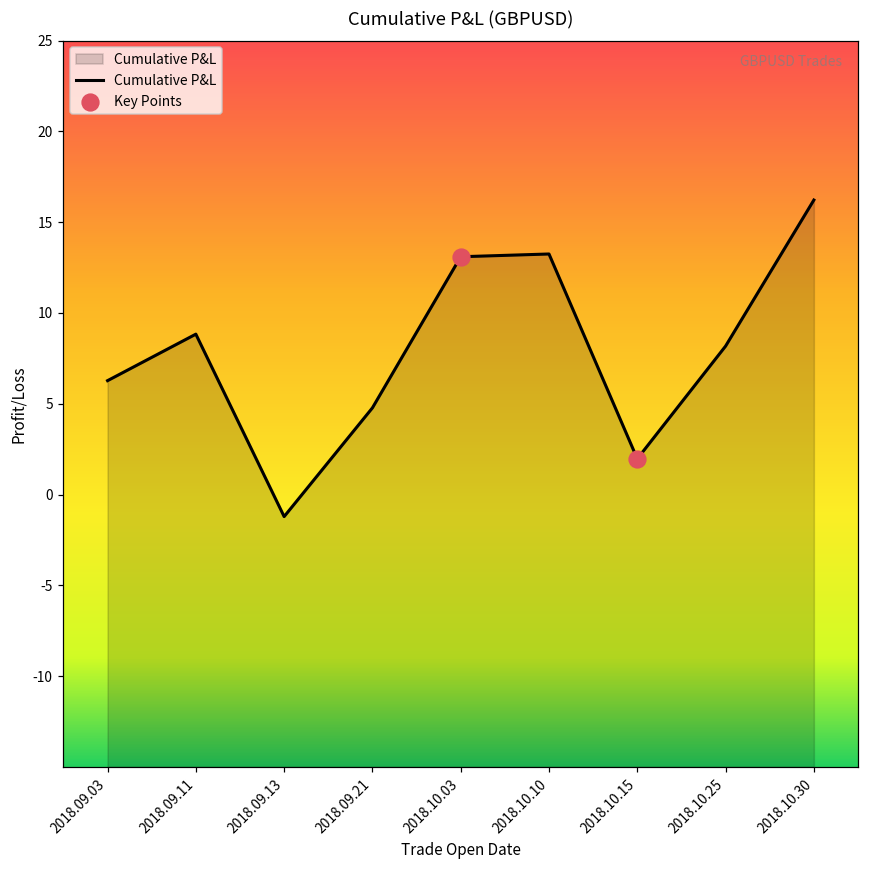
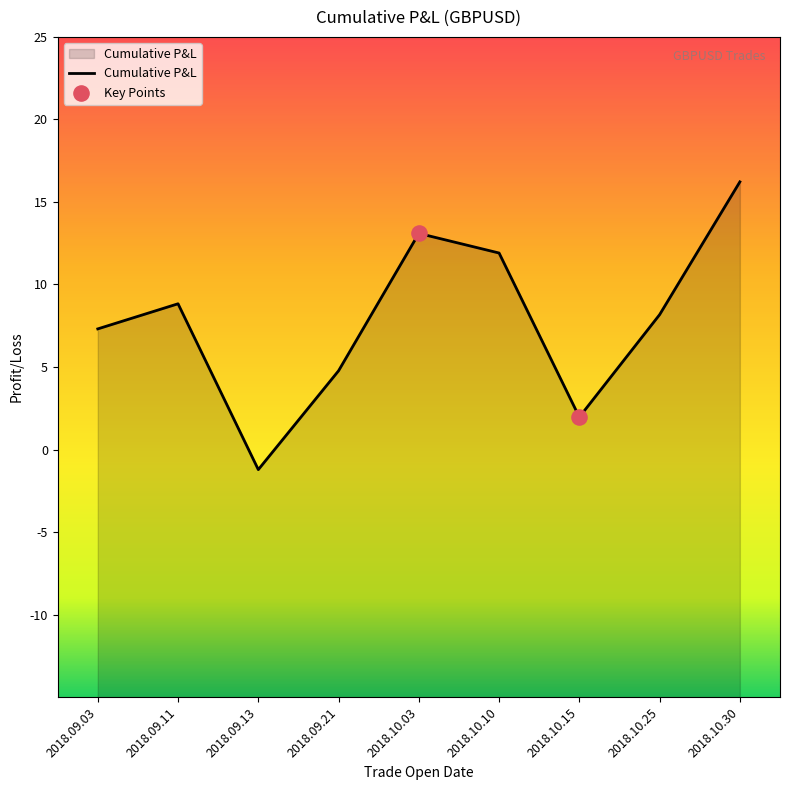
  {
    "Cumulative P&L": {
-     "2018.09.03": 6.3,
+     "2018.09.03": 7.3,
      "2018.09.11": 8.8,
      "2018.09.13": -1.2,
      "2018.09.21": 4.8,
-     "2018.10.10": 13.2,
+     "2018.10.10": 11.9,
      "2018.10.25": 8.2,
      "2018.10.30": 16.2
    }
  }
